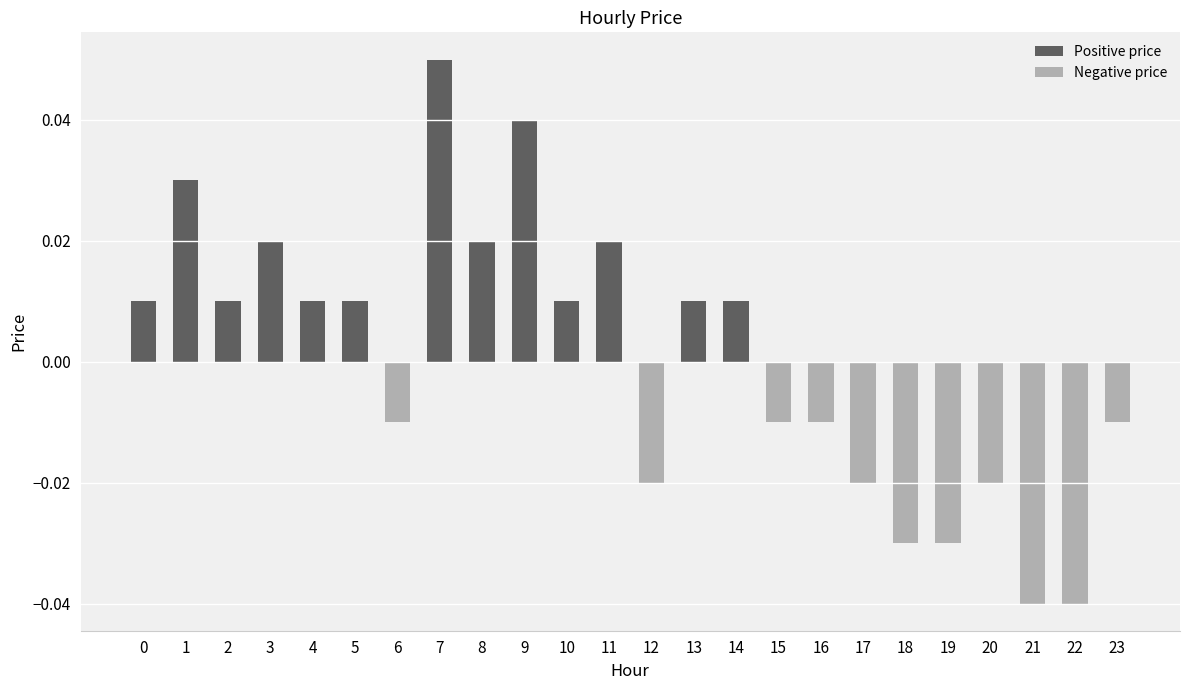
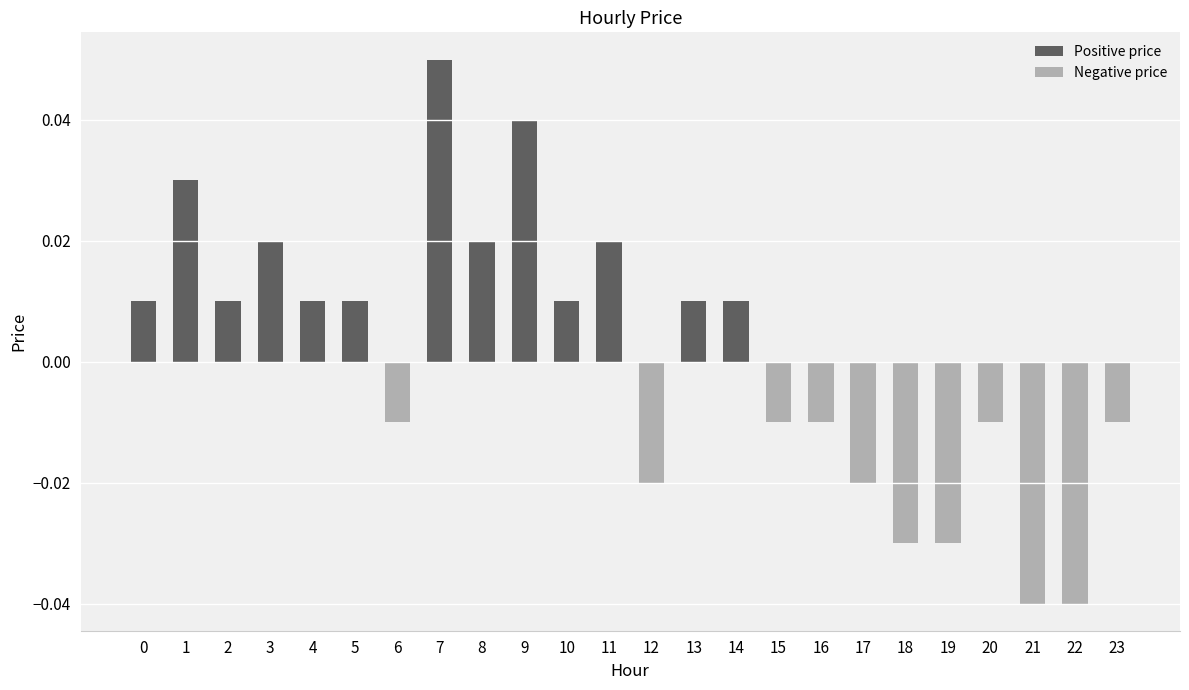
  {
    "0": 0.01,
    "1": 0.03,
    "2": 0.01,
    "3": 0.02,
    "4": 0.01,
    "5": 0.01,
    "6": -0.01,
    "7": 0.05,
    "8": 0.02,
    "9": 0.04,
    "10": 0.01,
    "11": 0.02,
    "12": -0.02,
    "13": 0.01,
    "14": 0.01,
    "15": -0.01,
    "16": -0.01,
    "17": -0.02,
    "18": -0.03,
    "19": -0.03,
-   "20": -0.02,
+   "20": -0.01,
    "21": -0.04,
    "22": -0.04,
    "23": -0.01
  }
